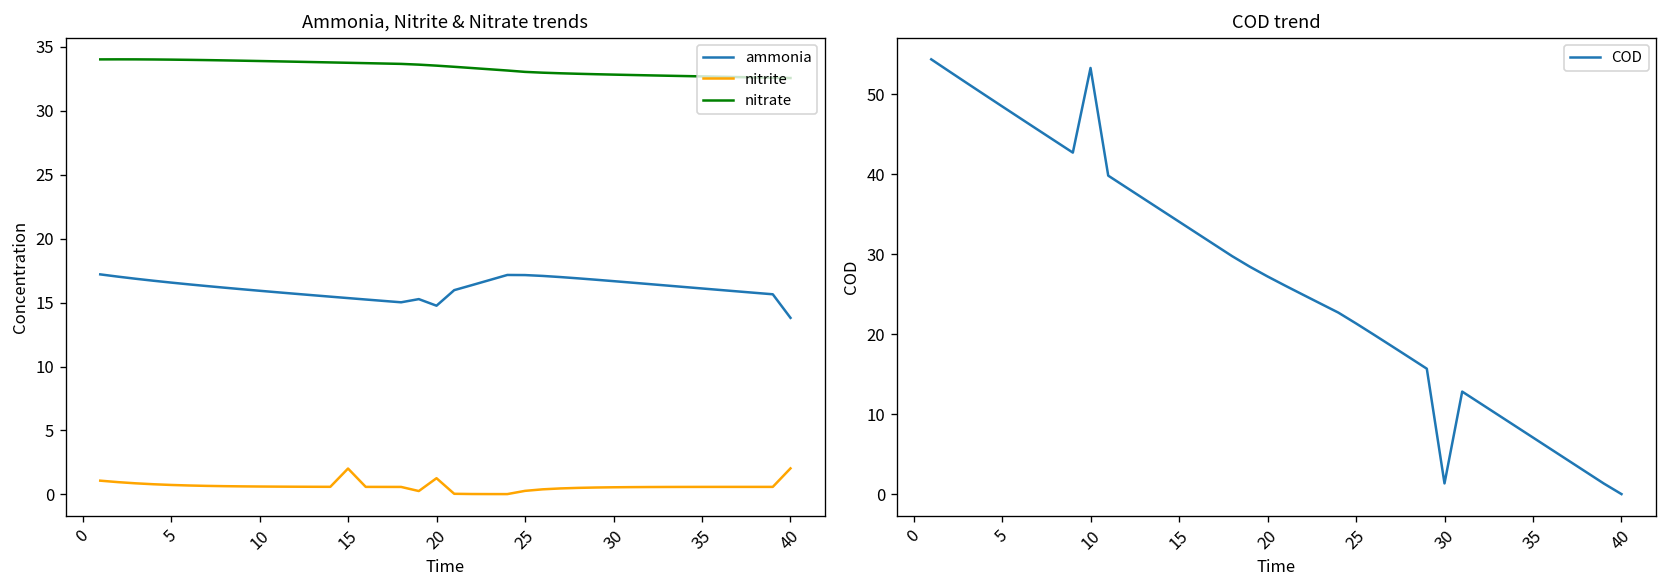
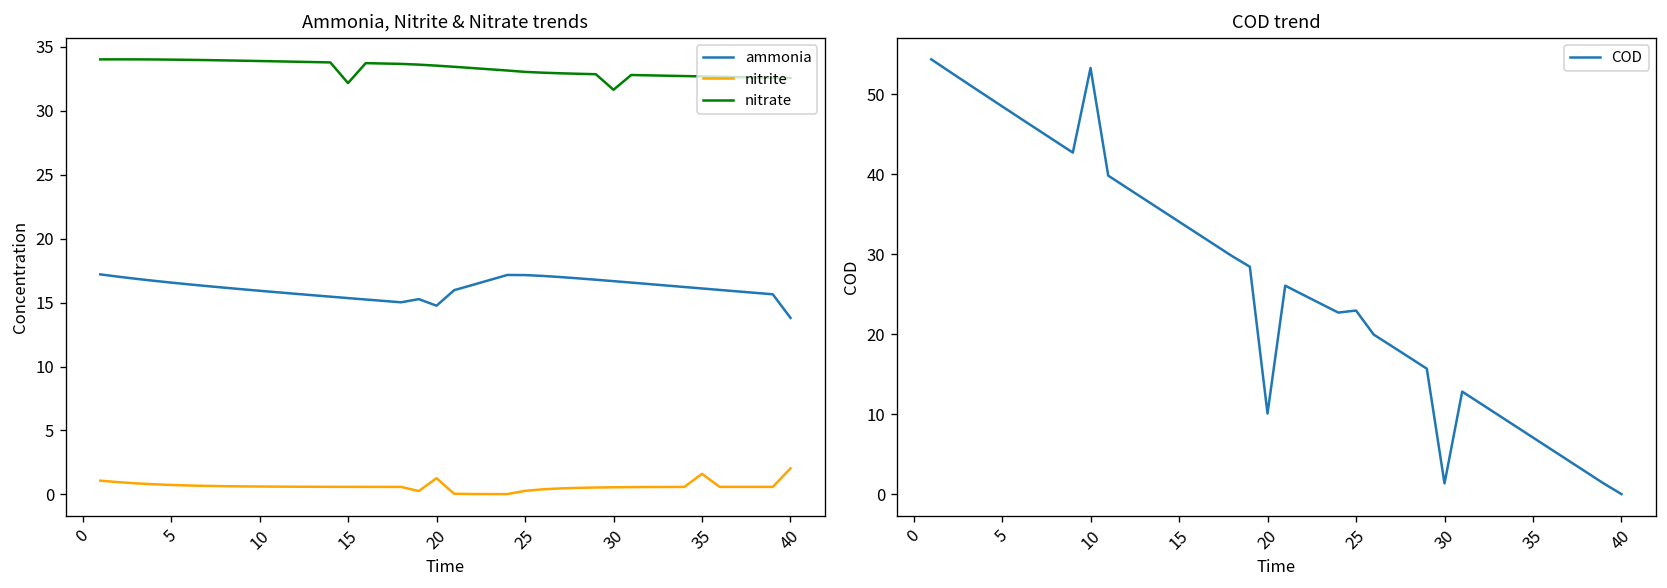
  {
    "Ammonia, Nitrite & Nitrate trends": {
      "ammonia": {
        "5": 16.6,
        "10": 15.9,
        "15": 15.4,
        "20": 14.8,
        "25": 17.2,
        "30": 16.7,
        "35": 16.1,
        "40": 13.8
      },
      "nitrite": {
        "5": 0.7,
        "10": 0.6,
-       "15": 2.0,
+       "15": 0.6,
        "20": 1.3,
        "25": 0.3,
        "30": 0.6,
-       "35": 0.6,
+       "35": 1.6,
        "40": 2.0
      },
      "nitrate": {
        "5": 34.0,
        "10": 33.9,
-       "15": 33.8,
+       "15": 32.2,
        "20": 33.5,
        "25": 33.1,
-       "30": 32.8
+       "30": 31.7
      }
    },
    "COD trend": {
      "5": 49,
      "10": 53,
      "15": 34,
-     "20": 27,
-     "25": 21,
+     "20": 10,
+     "25": 23,
      "30": 1,
      "35": 7,
      "40": 0
    }
  }
